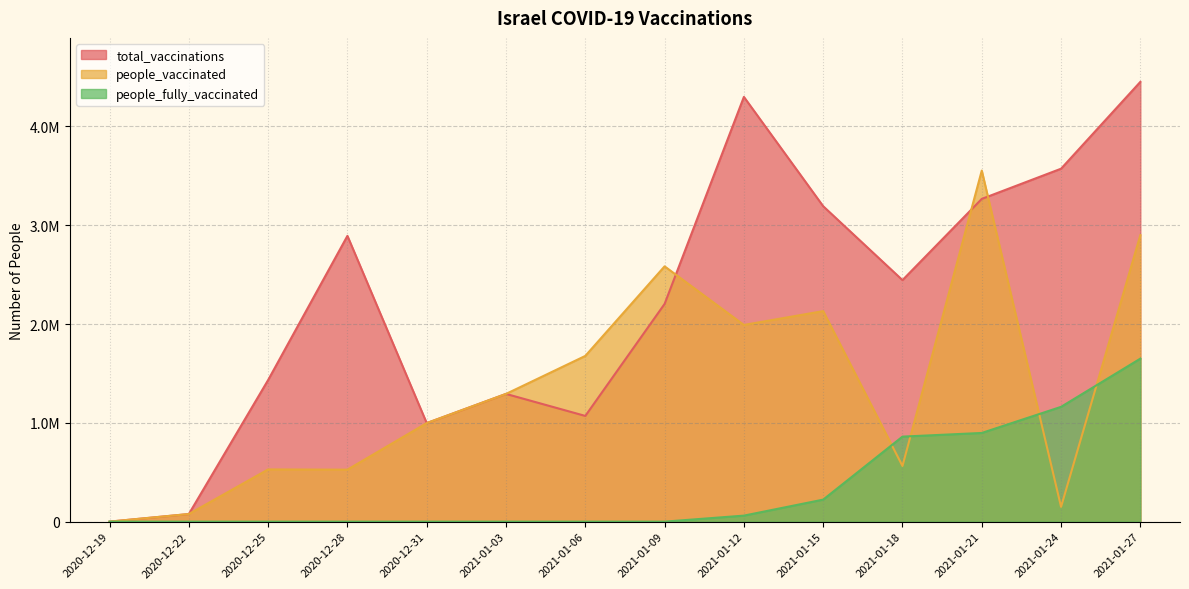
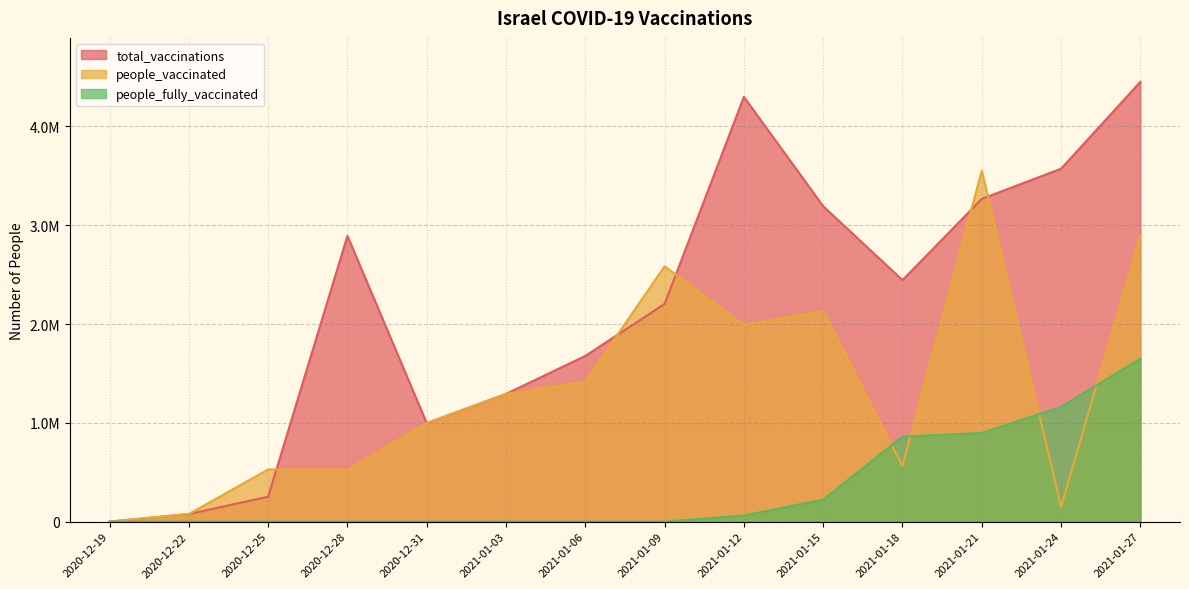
  {
    "total_vaccinations": {
-     "2020-12-25": 1400000,
+     "2020-12-25": 300000,
      "2020-12-28": 2900000,
-     "2021-01-06": 1100000,
+     "2021-01-06": 1700000,
      "2021-01-09": 2200000,
      "2021-01-12": 4300000,
      "2021-01-15": 3200000,
      "2021-01-18": 2400000,
      "2021-01-21": 3300000,
      "2021-01-24": 3600000,
      "2021-01-27": 4500000
    },
    "people_vaccinated": {
      "2020-12-25": 500000,
      "2020-12-28": 500000,
-     "2021-01-06": 1700000,
+     "2021-01-06": 1400000,
      "2021-01-09": 2600000,
      "2021-01-12": 2000000,
      "2021-01-15": 2100000,
      "2021-01-18": 600000,
      "2021-01-21": 3600000,
      "2021-01-24": 100000,
      "2021-01-27": 2900000
    },
    "people_fully_vaccinated": {
      "2020-12-22": 0,
      "2020-12-25": 0,
      "2020-12-28": 0,
      "2020-12-31": 0,
      "2021-01-03": 0,
      "2021-01-06": 0,
      "2021-01-09": 0,
      "2021-01-12": 100000,
      "2021-01-15": 200000,
      "2021-01-18": 900000,
      "2021-01-21": 900000,
      "2021-01-24": 1200000,
      "2021-01-27": 1600000
    }
  }
